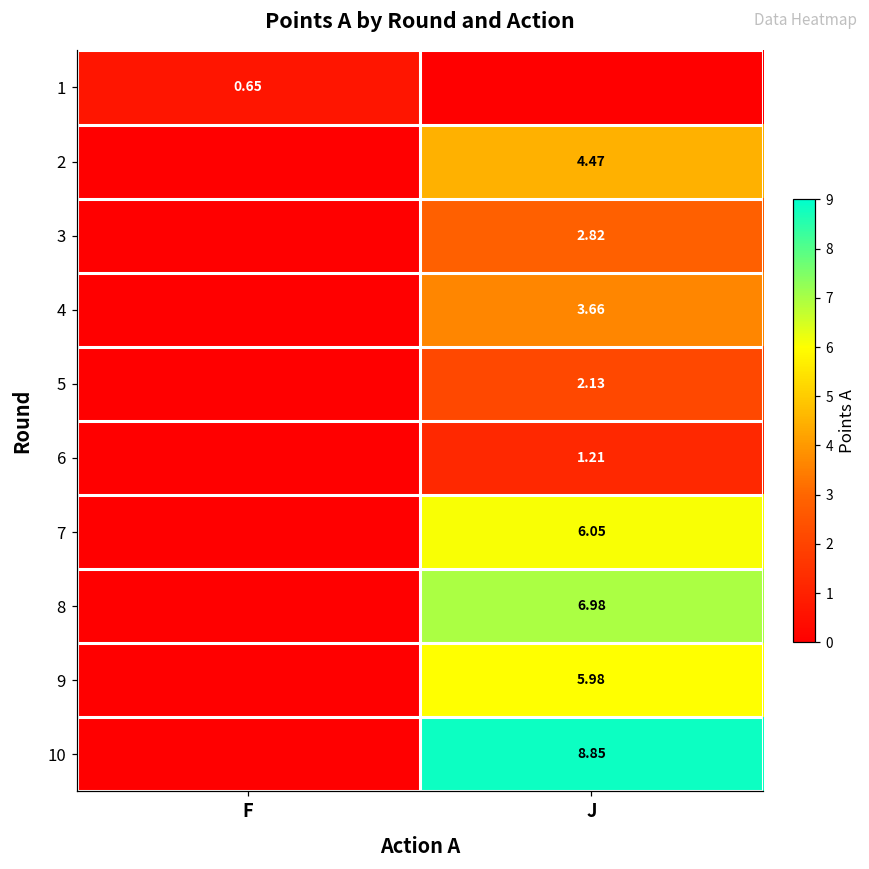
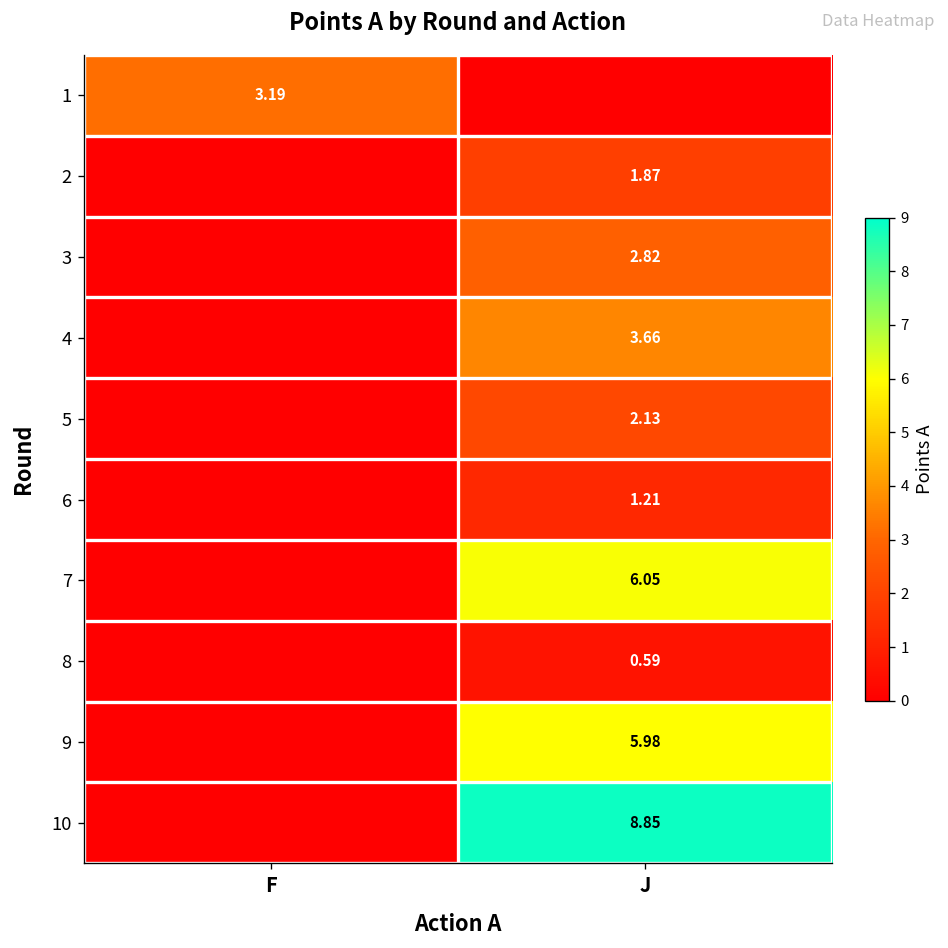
  {
    "1": {
-     "F": 0.65
+     "F": 3.19
    },
    "2": {
-     "J": 4.47
+     "J": 1.87
    },
    "3": {
      "J": 2.82
    },
    "4": {
      "J": 3.66
    },
    "5": {
      "J": 2.13
    },
    "6": {
      "J": 1.21
    },
    "7": {
      "J": 6.05
    },
    "8": {
-     "J": 6.98
+     "J": 0.59
    },
    "9": {
      "J": 5.98
    },
    "10": {
      "J": 8.85
    }
  }
